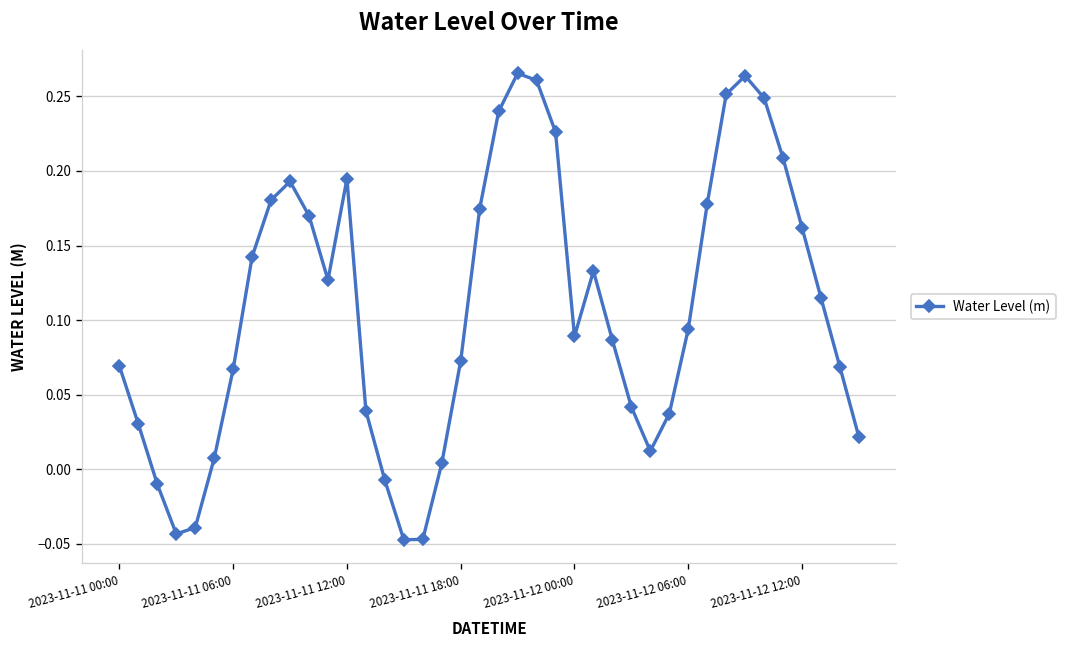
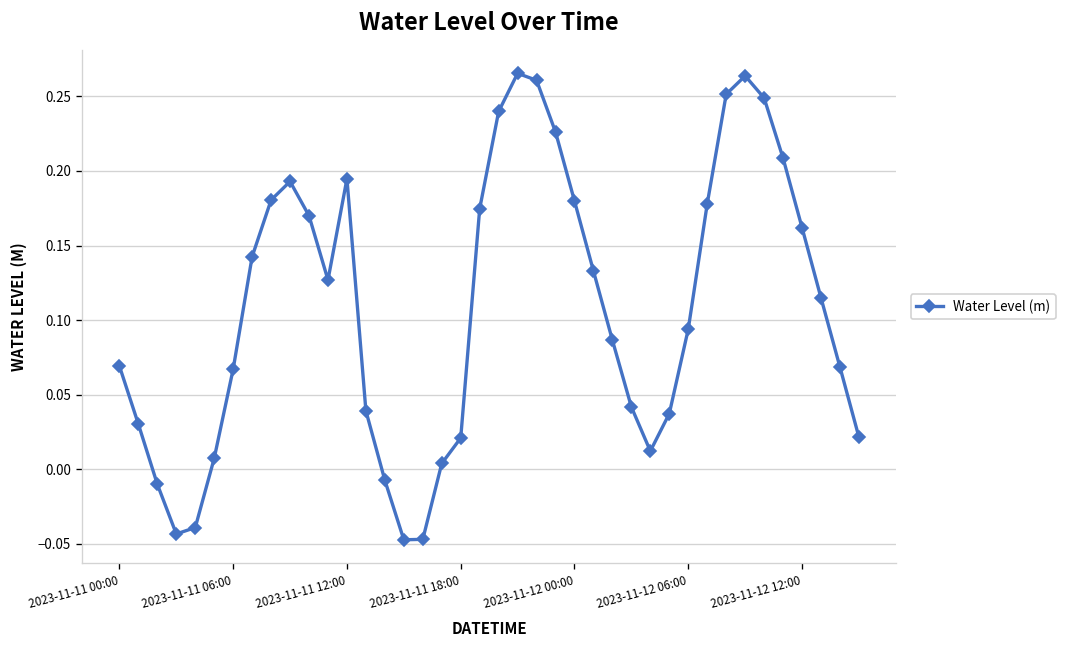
  {
    "2023-11-11 00:00": 0.069,
    "2023-11-11 06:00": 0.067,
    "2023-11-11 12:00": 0.195,
-   "2023-11-11 18:00": 0.073,
-   "2023-11-12 00:00": 0.089,
+   "2023-11-11 18:00": 0.021,
+   "2023-11-12 00:00": 0.180,
    "2023-11-12 06:00": 0.094,
    "2023-11-12 12:00": 0.162
  }
